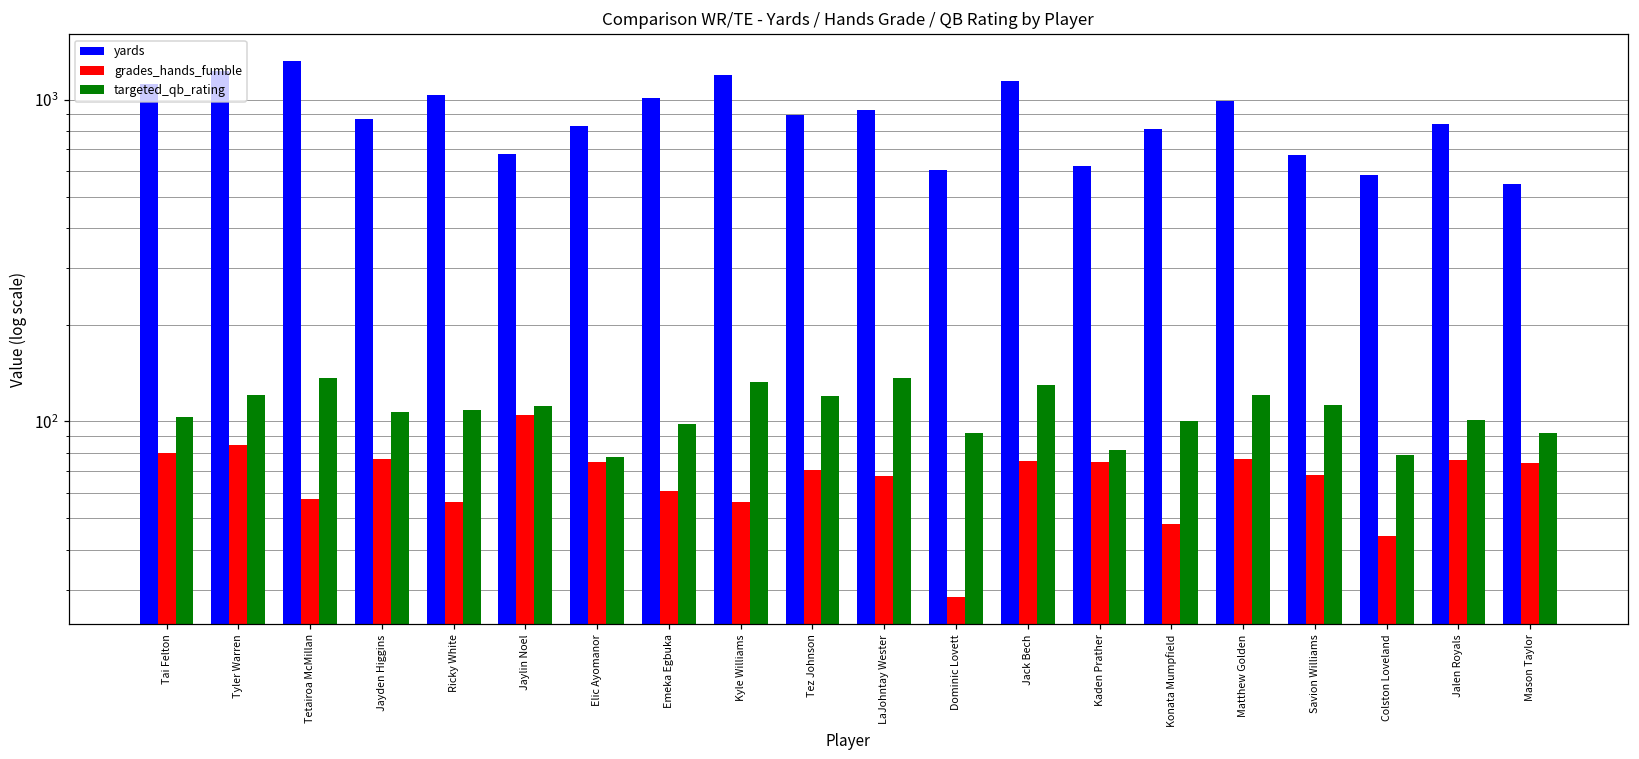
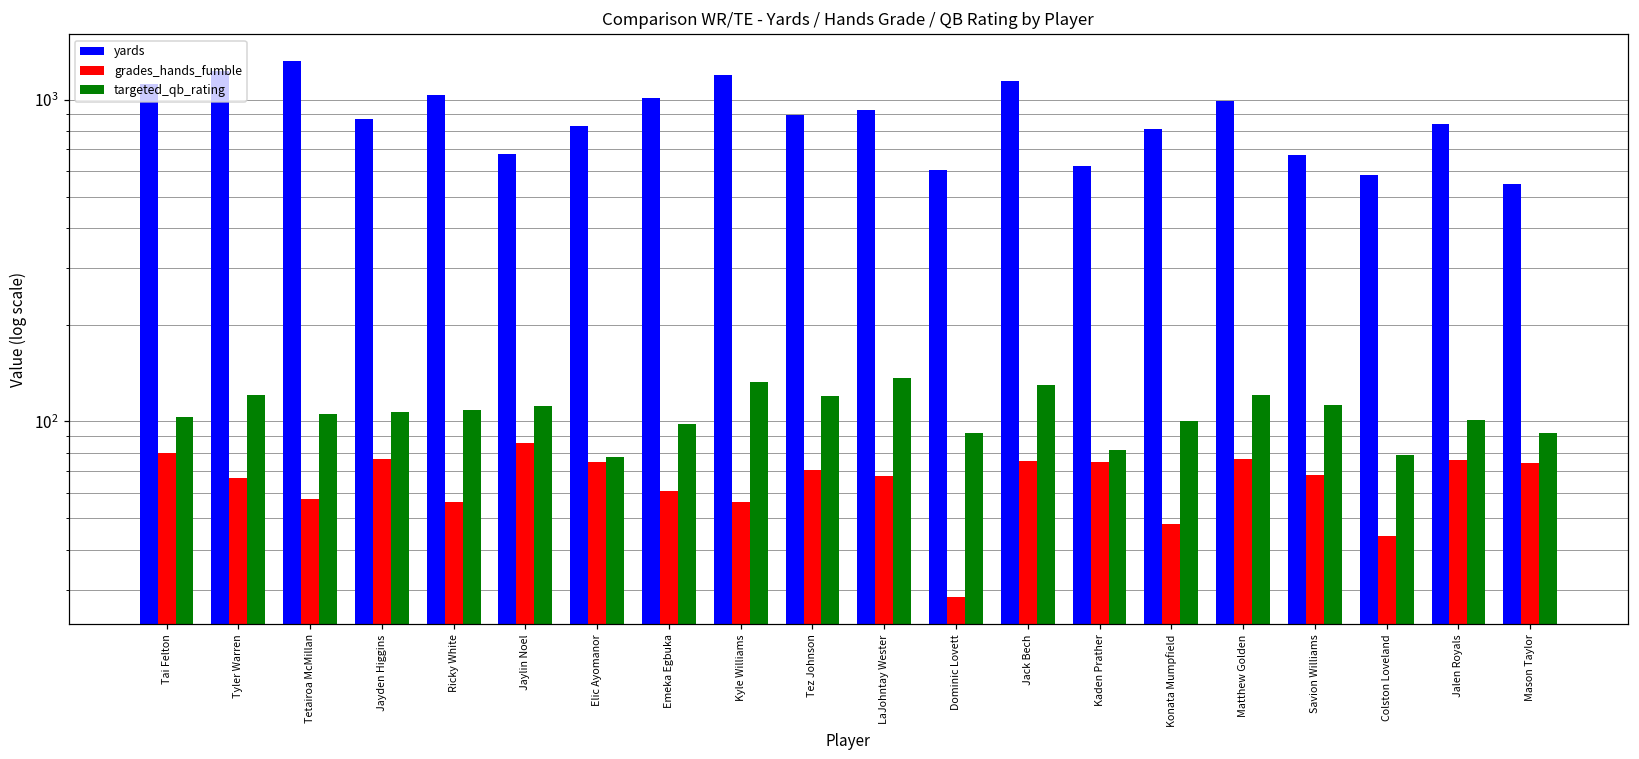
  {
    "yards": {
      "Tetairoa McMillan": 1300,
      "Jayden Higgins": 870,
      "Ricky White": 1030,
      "Jaylin Noel": 680,
      "Elic Ayomanor": 830,
      "Emeka Egbuka": 1010,
      "Kyle Williams": 1200,
      "Tez Johnson": 900,
      "LaJohntay Wester": 930,
      "Dominic Lovett": 600,
      "Jack Bech": 1140,
      "Kaden Prather": 620,
      "Konata Mumpfield": 810,
      "Matthew Golden": 990,
      "Savion Williams": 680,
      "Colston Loveland": 580,
      "Jalen Royals": 840,
      "Mason Taylor": 550
    },
    "grades_hands_fumble": {
      "Tai Felton": 80,
-     "Tyler Warren": 84,
+     "Tyler Warren": 67,
      "Tetairoa McMillan": 57,
      "Jayden Higgins": 77,
      "Ricky White": 56,
-     "Jaylin Noel": 105,
+     "Jaylin Noel": 86,
      "Elic Ayomanor": 75,
      "Emeka Egbuka": 61,
      "Kyle Williams": 56,
      "Tez Johnson": 71,
      "LaJohntay Wester": 68,
      "Dominic Lovett": 29,
      "Jack Bech": 76,
      "Kaden Prather": 75,
      "Konata Mumpfield": 48,
      "Matthew Golden": 76,
      "Savion Williams": 68,
      "Colston Loveland": 44,
      "Jalen Royals": 76,
      "Mason Taylor": 75
    },
    "targeted_qb_rating": {
      "Tai Felton": 103,
      "Tyler Warren": 121,
-     "Tetairoa McMillan": 140,
+     "Tetairoa McMillan": 106,
      "Jayden Higgins": 107,
      "Ricky White": 109,
      "Jaylin Noel": 112,
      "Elic Ayomanor": 77,
      "Emeka Egbuka": 98,
      "Kyle Williams": 130,
      "Tez Johnson": 120,
      "LaJohntay Wester": 140,
      "Dominic Lovett": 92,
      "Jack Bech": 130,
      "Kaden Prather": 82,
      "Konata Mumpfield": 100,
      "Matthew Golden": 121,
      "Savion Williams": 112,
      "Colston Loveland": 78,
      "Jalen Royals": 101,
      "Mason Taylor": 92
    }
  }
